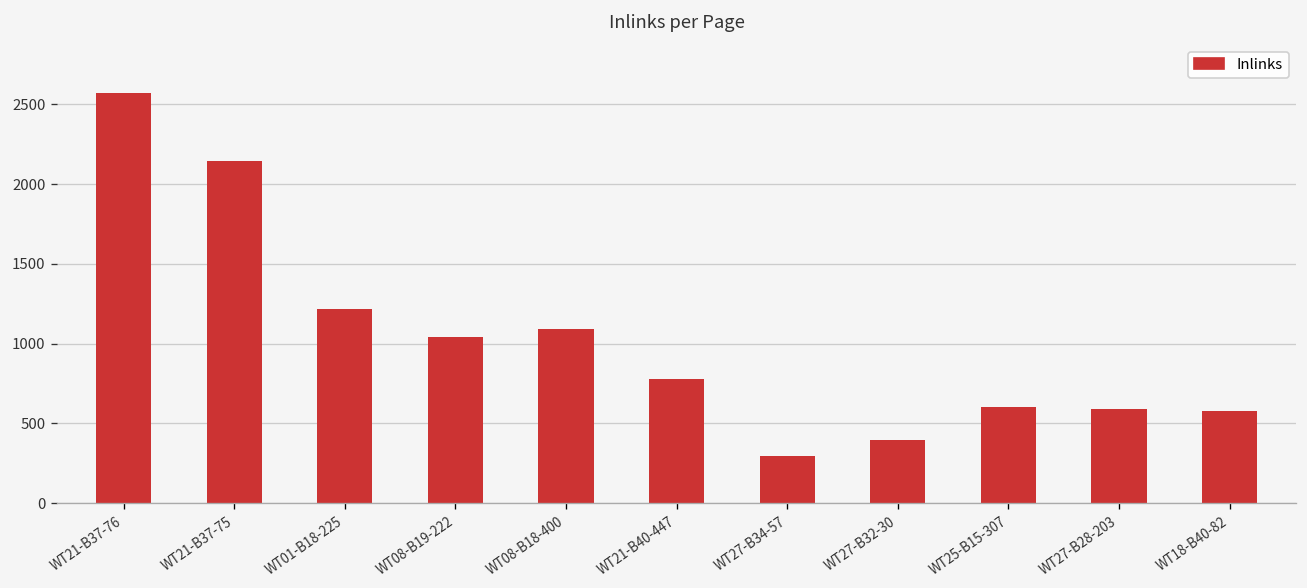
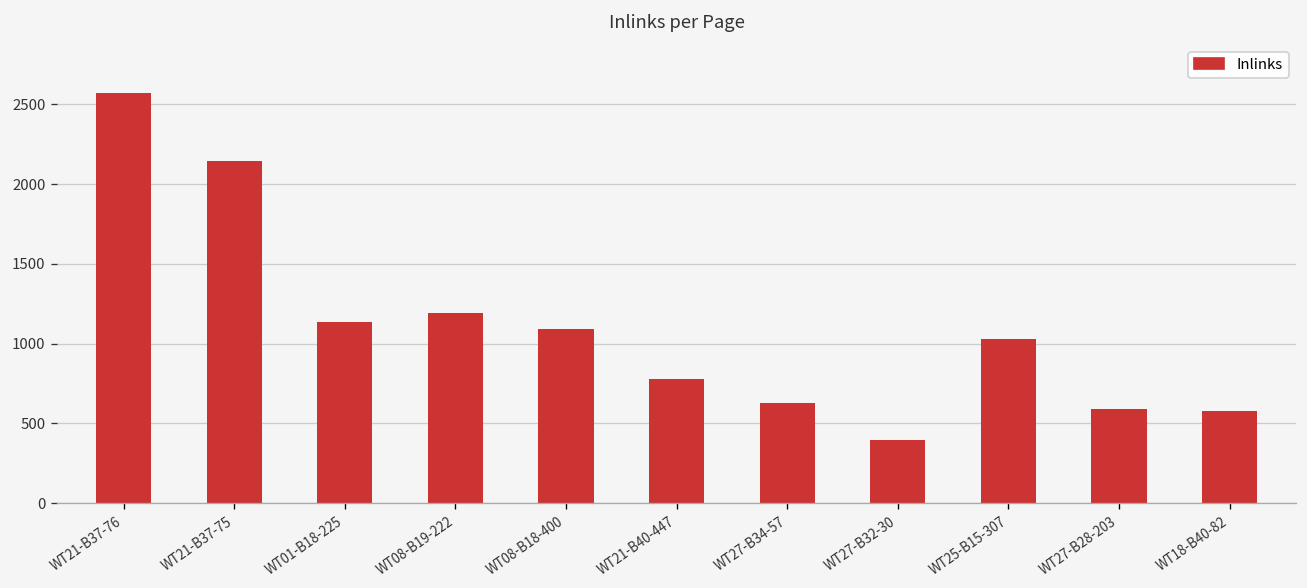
  {
    "WT21-B37-76": 2570,
    "WT21-B37-75": 2150,
-   "WT01-B18-225": 1220,
-   "WT08-B19-222": 1040,
+   "WT01-B18-225": 1140,
+   "WT08-B19-222": 1190,
    "WT08-B18-400": 1090,
    "WT21-B40-447": 780,
-   "WT27-B34-57": 290,
+   "WT27-B34-57": 630,
    "WT27-B32-30": 390,
-   "WT25-B15-307": 610,
+   "WT25-B15-307": 1030,
    "WT27-B28-203": 590,
    "WT18-B40-82": 580
  }
